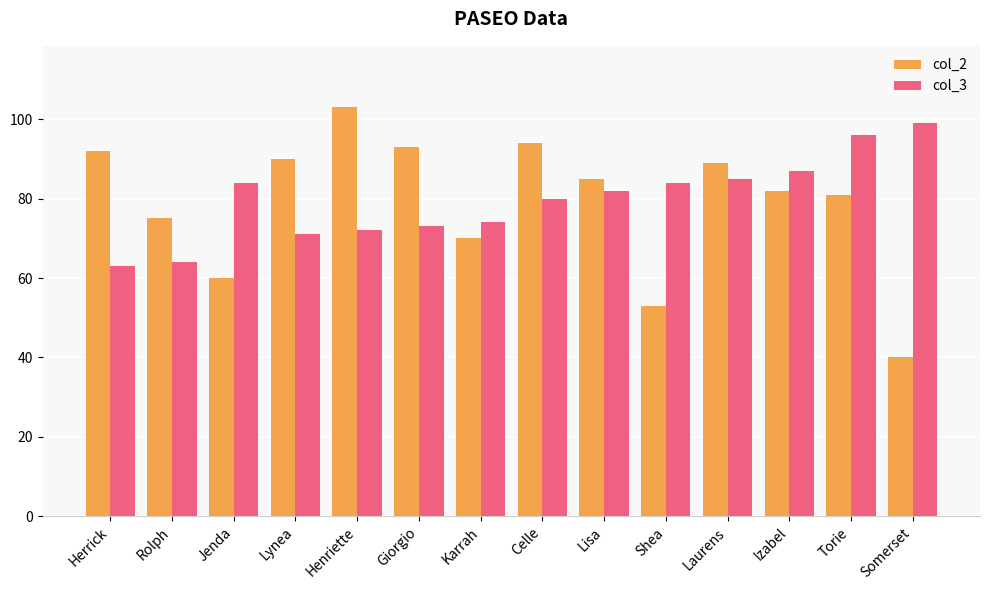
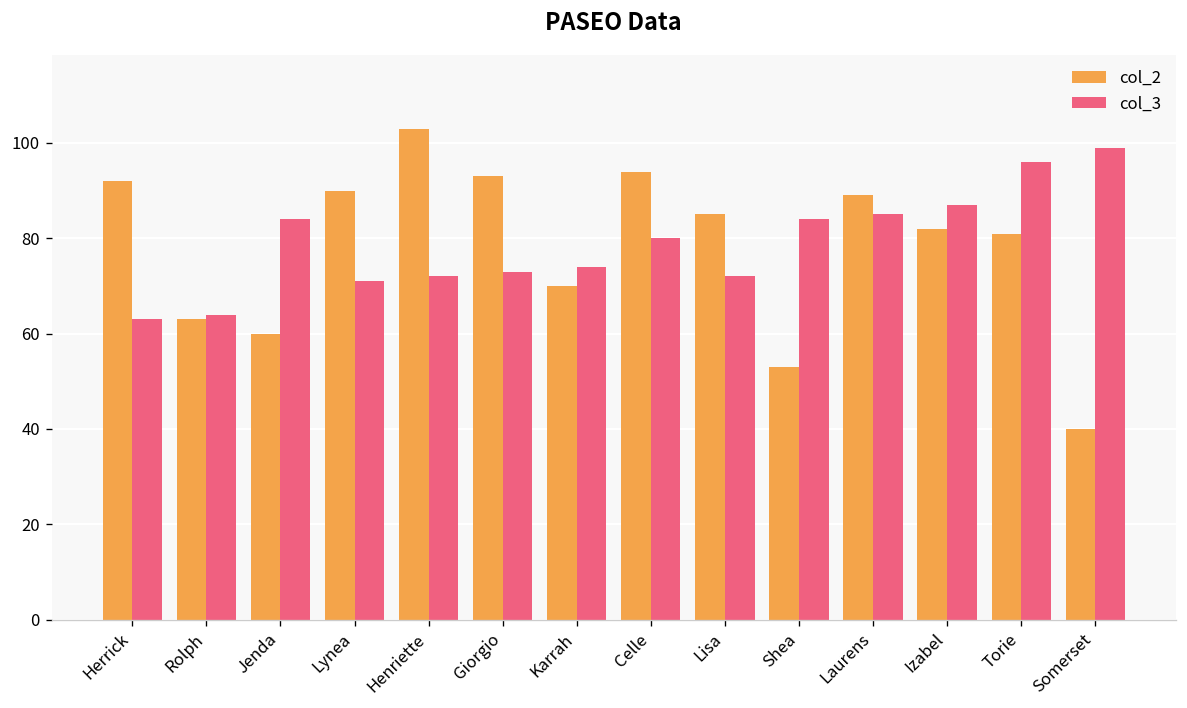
  {
    "col_2": {
      "Herrick": 92,
-     "Rolph": 75,
+     "Rolph": 63,
      "Jenda": 60,
      "Lynea": 90,
      "Henriette": 103,
      "Giorgio": 93,
      "Karrah": 70,
      "Celle": 94,
      "Lisa": 85,
      "Shea": 53,
      "Laurens": 89,
      "Izabel": 82,
      "Torie": 81,
      "Somerset": 40
    },
    "col_3": {
      "Herrick": 63,
      "Rolph": 64,
      "Jenda": 84,
      "Lynea": 71,
      "Henriette": 72,
      "Giorgio": 73,
      "Karrah": 74,
      "Celle": 80,
-     "Lisa": 82,
+     "Lisa": 72,
      "Shea": 84,
      "Laurens": 85,
      "Izabel": 87,
      "Torie": 96,
      "Somerset": 99
    }
  }
